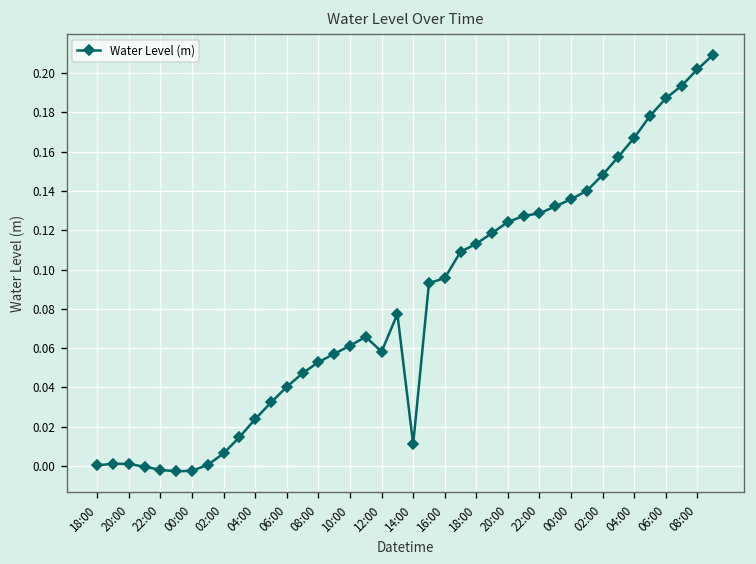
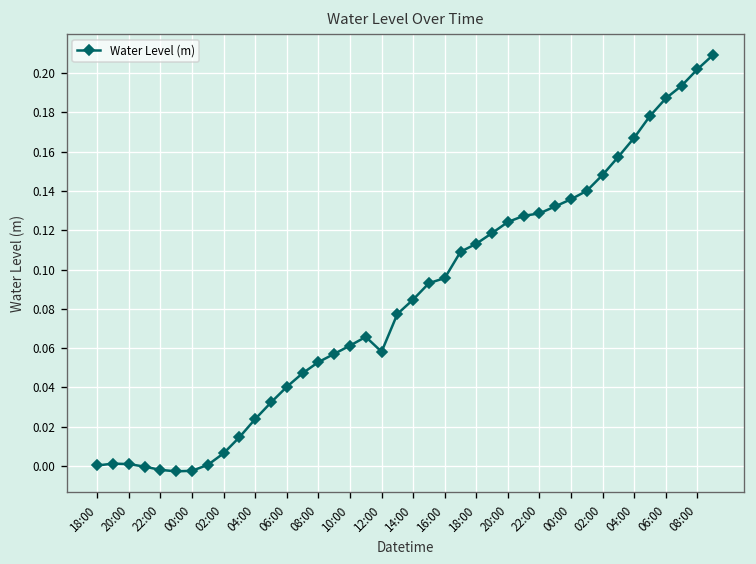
  {
    "10:00": 0.061,
    "12:00": 0.058,
-   "14:00": 0.011,
+   "14:00": 0.085,
    "16:00": 0.096
  }
